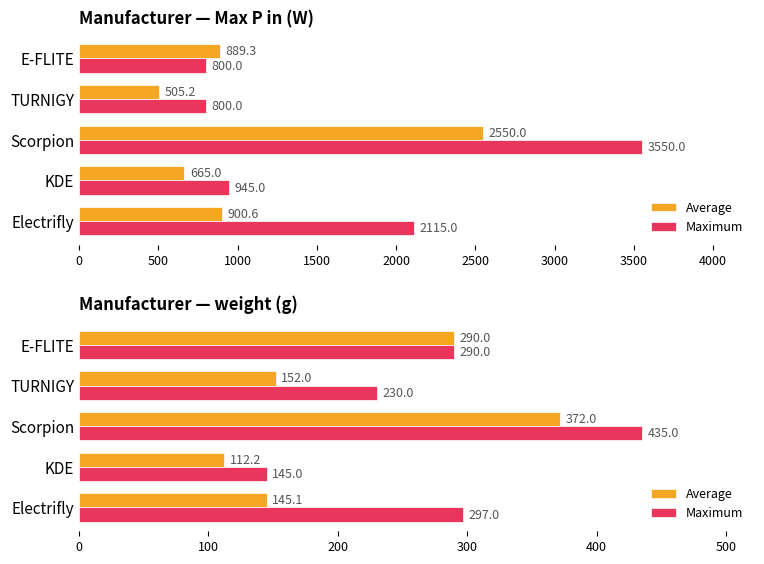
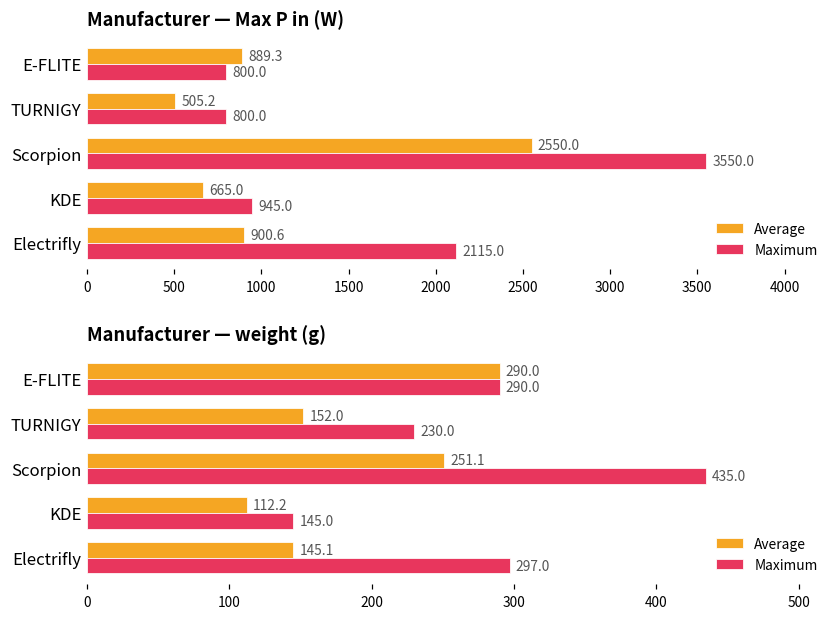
  {
    "Manufacturer — Max P in (W)": {
      "Average": {
        "E-FLITE": 889.3,
        "TURNIGY": 505.2,
        "Scorpion": 2550.0,
        "KDE": 665.0,
        "Electrifly": 900.6
      },
      "Maximum": {
        "E-FLITE": 800.0,
        "TURNIGY": 800.0,
        "Scorpion": 3550.0,
        "KDE": 945.0,
        "Electrifly": 2115.0
      }
    },
    "Manufacturer — weight (g)": {
      "Average": {
        "E-FLITE": 290.0,
        "TURNIGY": 152.0,
-       "Scorpion": 372.0,
+       "Scorpion": 251.1,
        "KDE": 112.2,
        "Electrifly": 145.1
      },
      "Maximum": {
        "E-FLITE": 290.0,
        "TURNIGY": 230.0,
        "Scorpion": 435.0,
        "KDE": 145.0,
        "Electrifly": 297.0
      }
    }
  }
